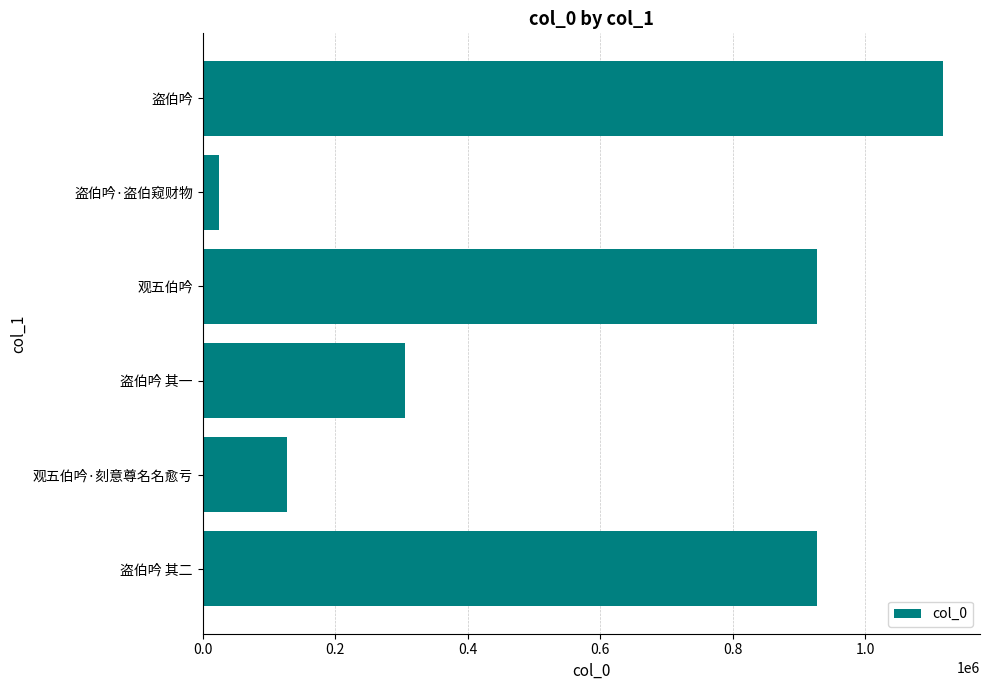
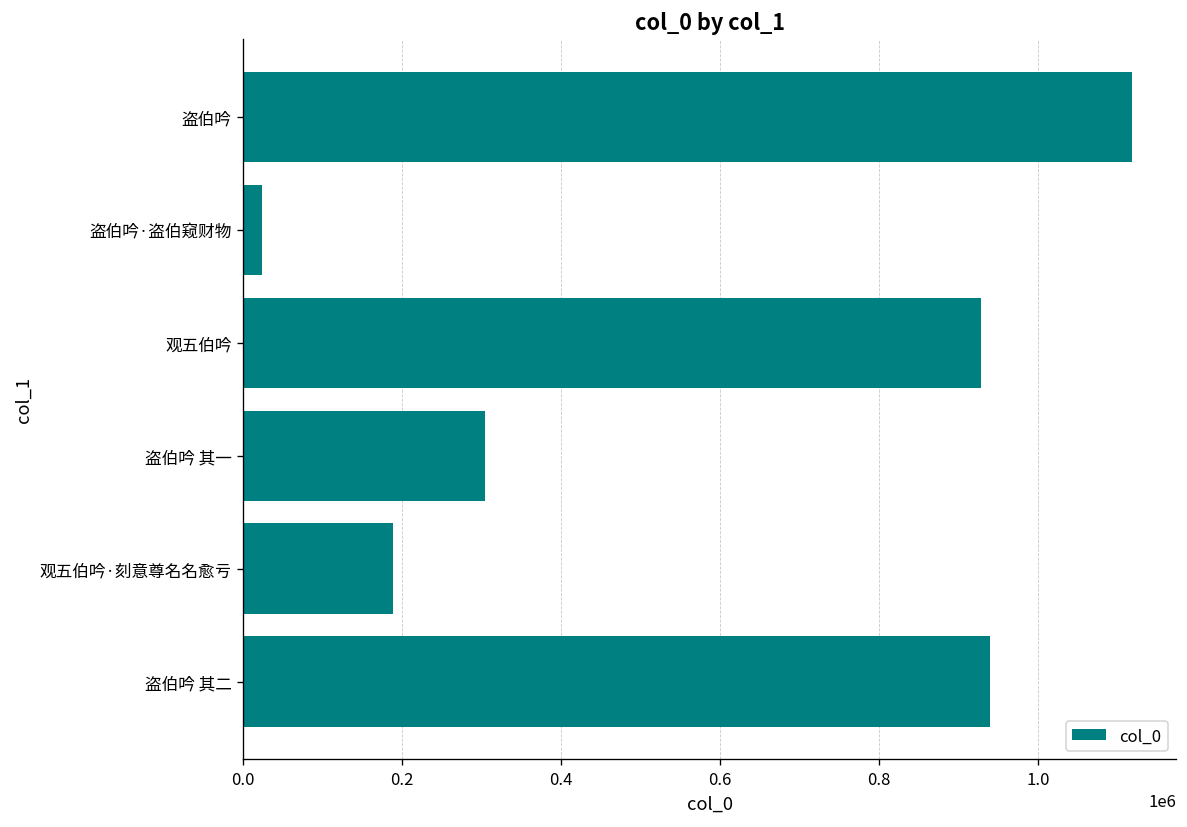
  {
    "盗伯吟": 1120000,
    "盗伯吟·盗伯窥财物": 20000,
    "观五伯吟": 930000,
    "盗伯吟 其一": 300000,
-   "观五伯吟·刻意尊名名愈亏": 130000,
-   "盗伯吟 其二": 930000
+   "观五伯吟·刻意尊名名愈亏": 190000,
+   "盗伯吟 其二": 940000
  }
